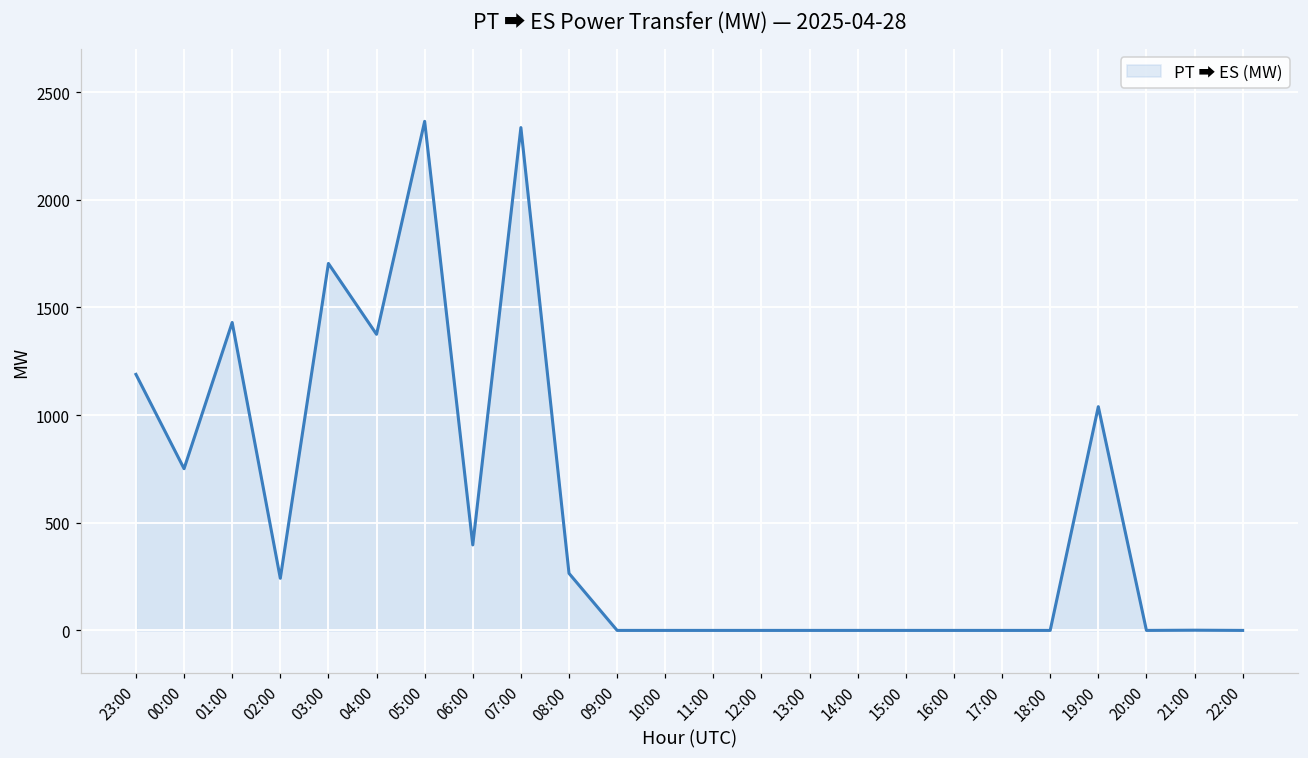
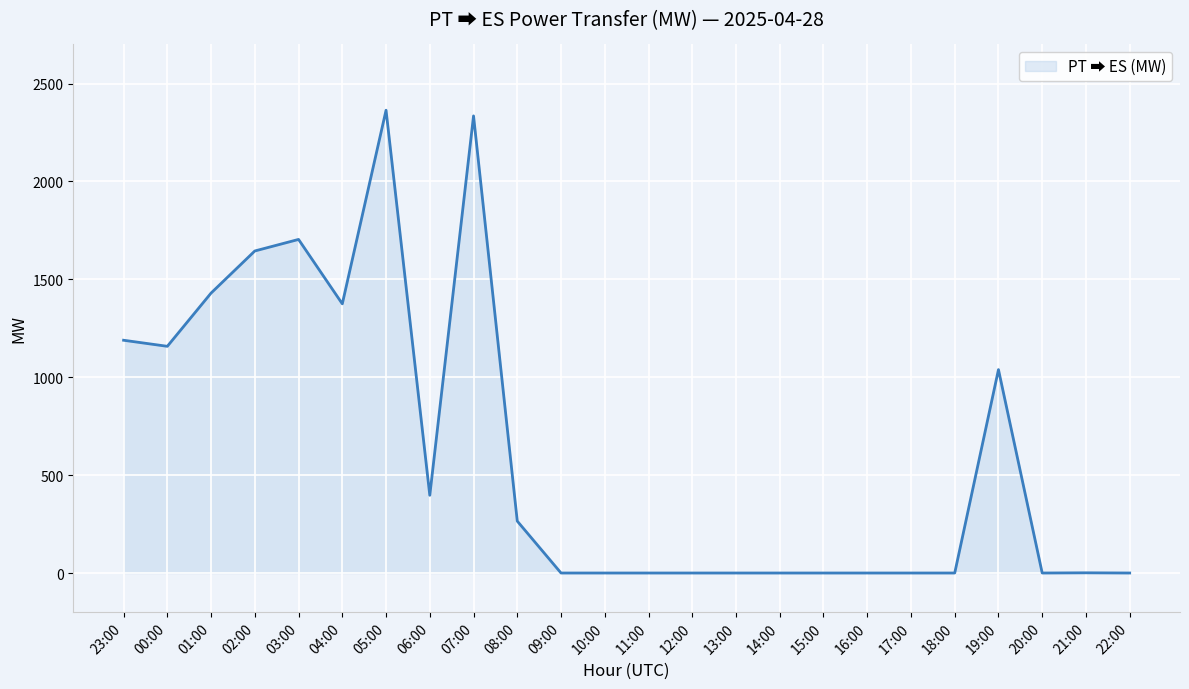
  {
    "23:00": 1190,
-   "00:00": 750,
+   "00:00": 1160,
    "01:00": 1430,
-   "02:00": 240,
+   "02:00": 1650,
    "03:00": 1700,
    "04:00": 1380,
    "05:00": 2360,
    "06:00": 400,
    "07:00": 2340,
    "08:00": 270,
    "09:00": 0,
    "10:00": 0,
    "11:00": 0,
    "12:00": 0,
    "13:00": 0,
    "14:00": 0,
    "15:00": 0,
    "16:00": 0,
    "17:00": 0,
    "18:00": 0,
    "19:00": 1040,
    "20:00": 0,
    "21:00": 0,
    "22:00": 0
  }
